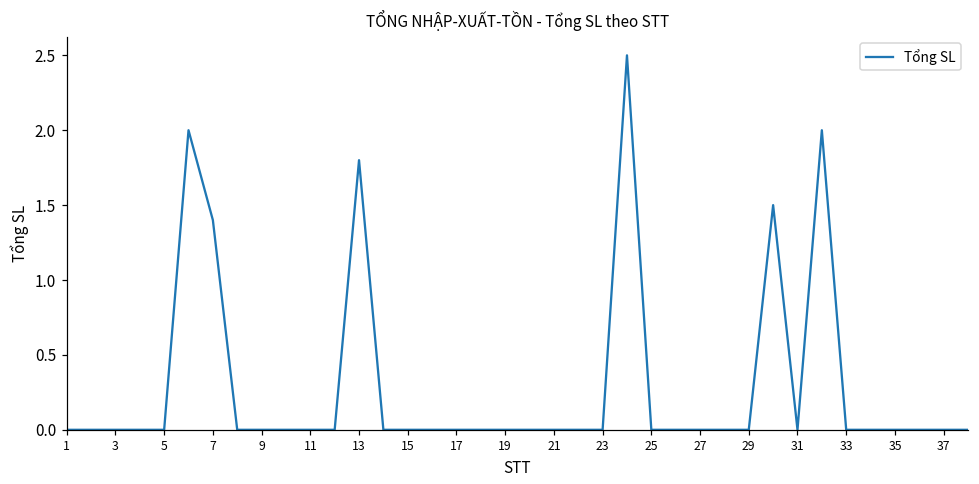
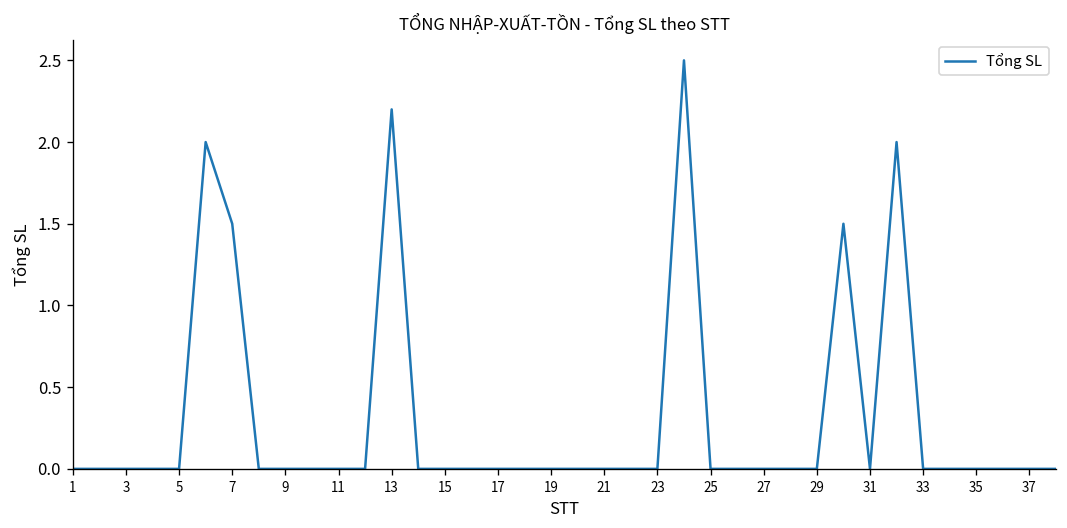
  {
    "1": 0.0,
    "3": 0.0,
    "5": 0.0,
-   "7": 1.4,
+   "7": 1.5,
    "9": 0.0,
    "11": 0.0,
-   "13": 1.8,
+   "13": 2.2,
    "15": 0.0,
    "17": 0.0,
    "19": 0.0,
    "21": 0.0,
    "23": 0.0,
    "25": 0.0,
    "27": 0.0,
    "29": 0.0,
    "31": 0.0,
    "33": 0.0,
    "35": 0.0,
    "37": 0.0
  }
